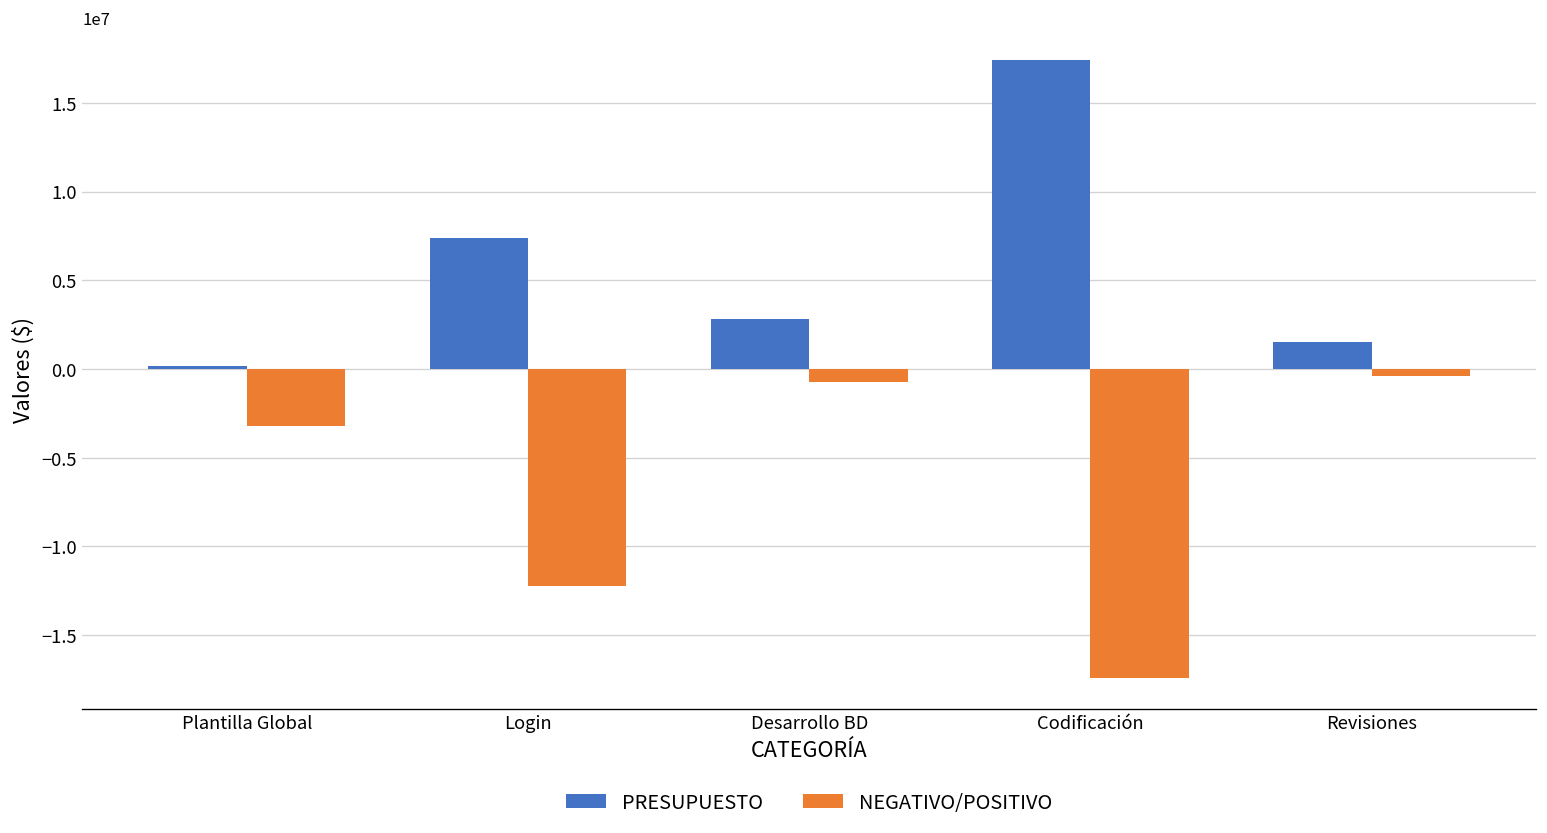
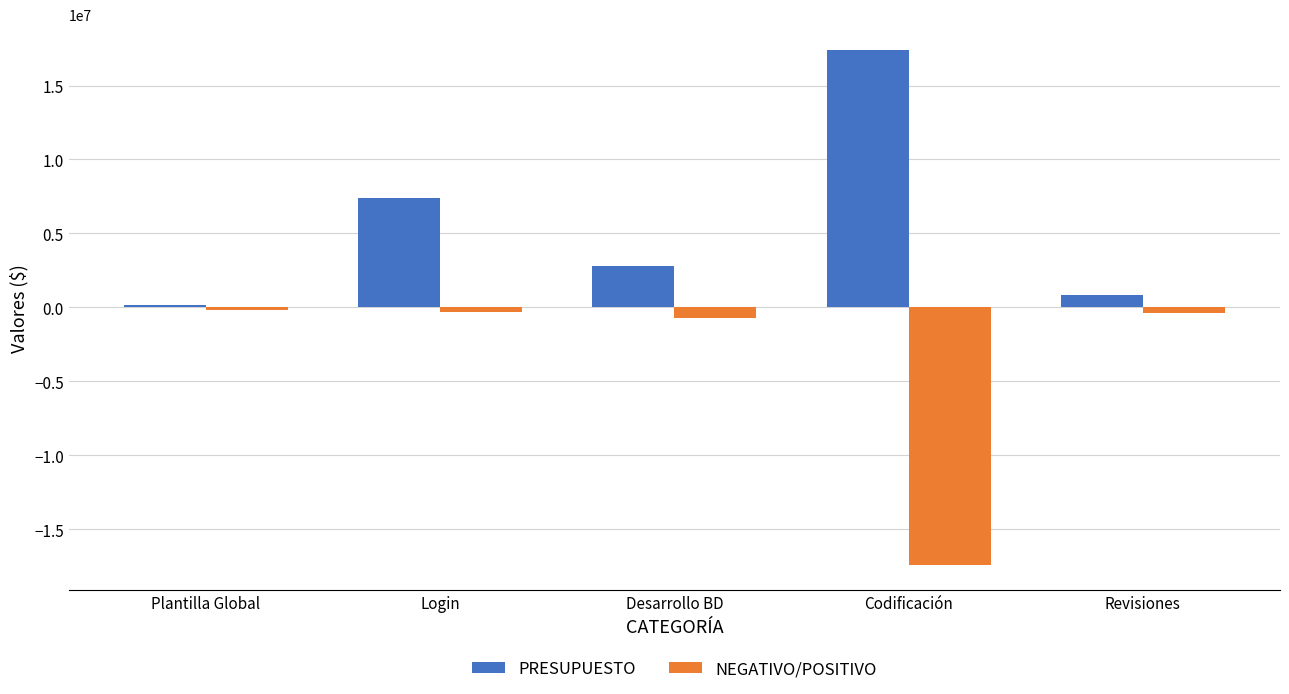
  {
    "PRESUPUESTO": {
      "Plantilla Global": 200000,
      "Login": 7400000,
      "Desarrollo BD": 2800000,
      "Codificación": 17400000,
-     "Revisiones": 1500000
+     "Revisiones": 900000
    },
    "NEGATIVO/POSITIVO": {
-     "Plantilla Global": -3200000,
-     "Login": -12200000,
+     "Plantilla Global": -200000,
+     "Login": -300000,
      "Desarrollo BD": -800000,
      "Codificación": -17400000,
      "Revisiones": -400000
    }
  }
